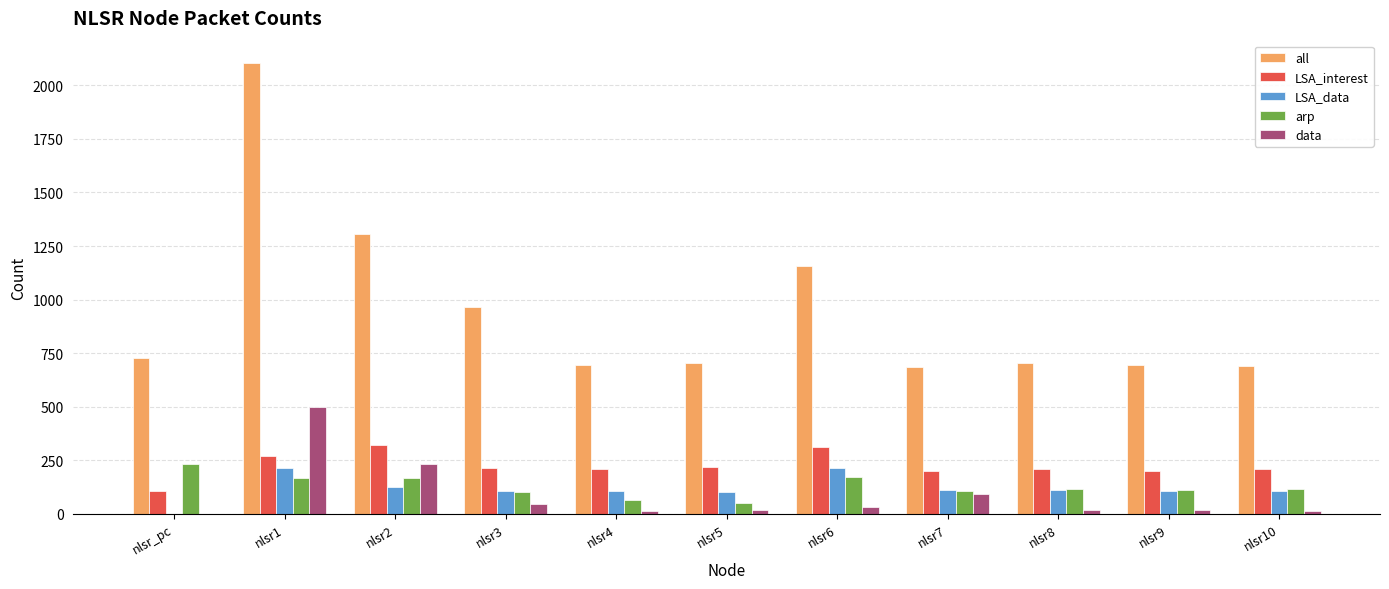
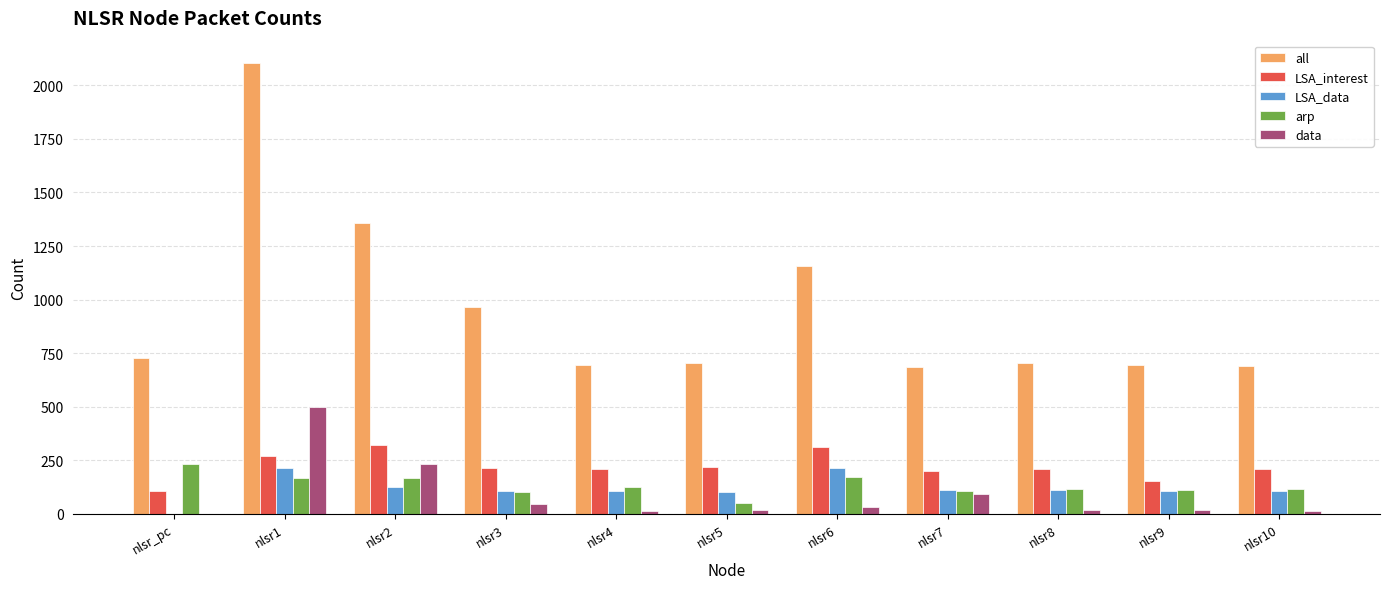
  {
    "all": {
      "nlsr_pc": 730,
      "nlsr1": 2100,
-     "nlsr2": 1310,
+     "nlsr2": 1360,
      "nlsr3": 970,
      "nlsr4": 690,
      "nlsr5": 700,
      "nlsr6": 1160,
      "nlsr7": 690,
      "nlsr8": 710,
      "nlsr9": 690,
      "nlsr10": 690
    },
    "LSA_interest": {
      "nlsr_pc": 110,
      "nlsr1": 270,
      "nlsr2": 320,
      "nlsr3": 210,
      "nlsr4": 210,
      "nlsr5": 220,
      "nlsr6": 310,
      "nlsr7": 200,
      "nlsr8": 210,
-     "nlsr9": 200,
+     "nlsr9": 160,
      "nlsr10": 210
    },
    "LSA_data": {
      "nlsr_pc": 0,
      "nlsr1": 220,
      "nlsr2": 120,
      "nlsr3": 110,
      "nlsr4": 110,
      "nlsr5": 100,
      "nlsr6": 210,
      "nlsr7": 110,
      "nlsr8": 110,
      "nlsr9": 110,
      "nlsr10": 110
    },
    "arp": {
      "nlsr_pc": 230,
      "nlsr1": 170,
      "nlsr2": 170,
      "nlsr3": 100,
-     "nlsr4": 60,
+     "nlsr4": 120,
      "nlsr5": 50,
      "nlsr6": 170,
      "nlsr7": 110,
      "nlsr8": 120,
      "nlsr9": 110,
      "nlsr10": 120
    },
    "data": {
      "nlsr_pc": 0,
      "nlsr1": 500,
      "nlsr2": 230,
      "nlsr3": 50,
      "nlsr4": 10,
      "nlsr5": 20,
      "nlsr6": 30,
      "nlsr7": 90,
      "nlsr8": 20,
      "nlsr9": 20,
      "nlsr10": 10
    }
  }
